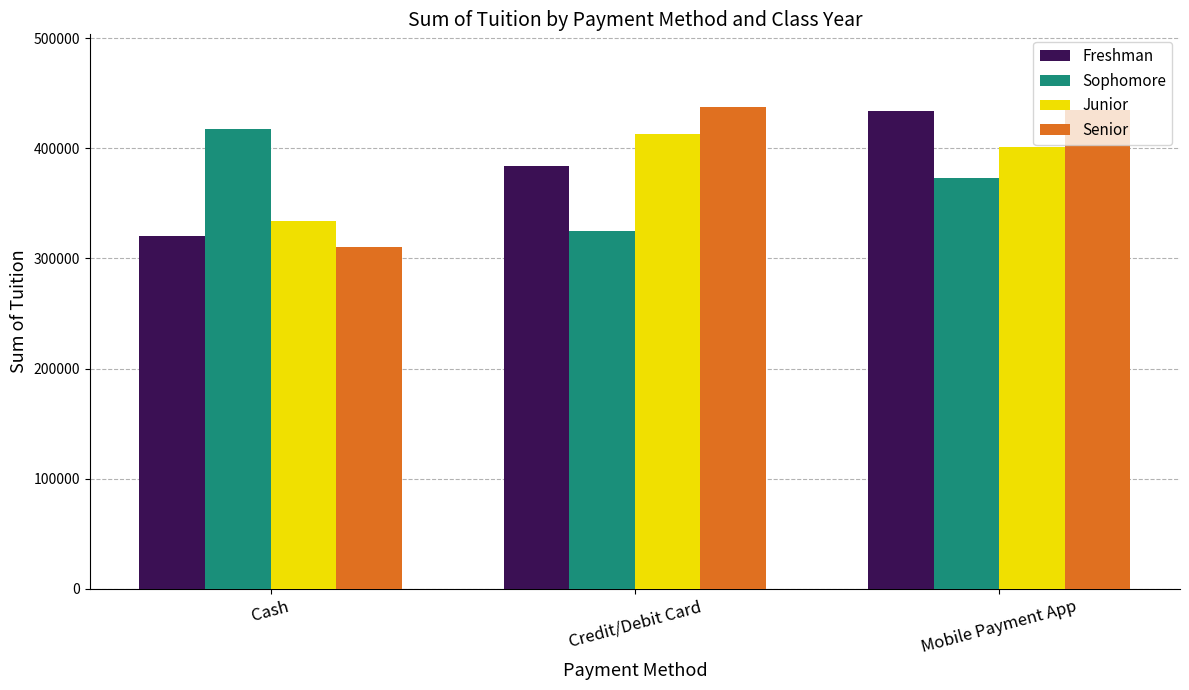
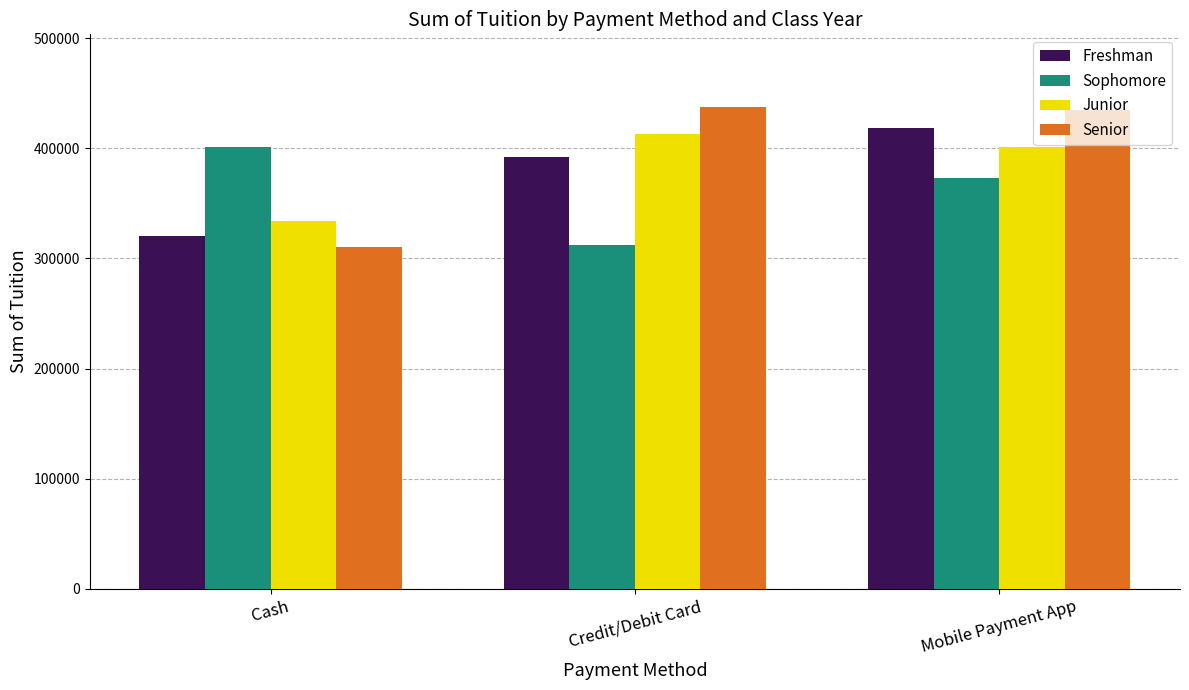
  {
    "Freshman": {
      "Cash": 321000,
-     "Credit/Debit Card": 384000,
-     "Mobile Payment App": 434000
+     "Credit/Debit Card": 392000,
+     "Mobile Payment App": 419000
    },
    "Sophomore": {
-     "Cash": 418000,
-     "Credit/Debit Card": 325000,
+     "Cash": 401000,
+     "Credit/Debit Card": 312000,
      "Mobile Payment App": 373000
    },
    "Junior": {
      "Cash": 334000,
      "Credit/Debit Card": 413000,
      "Mobile Payment App": 402000
    },
    "Senior": {
      "Cash": 310000,
      "Credit/Debit Card": 438000
    }
  }
